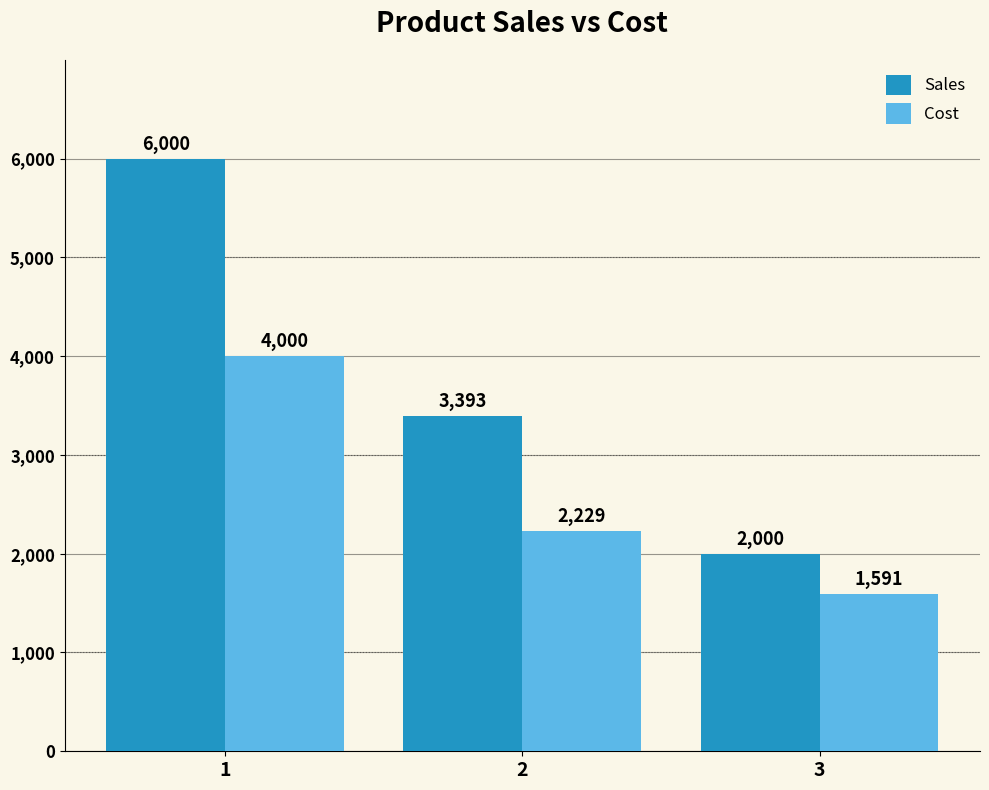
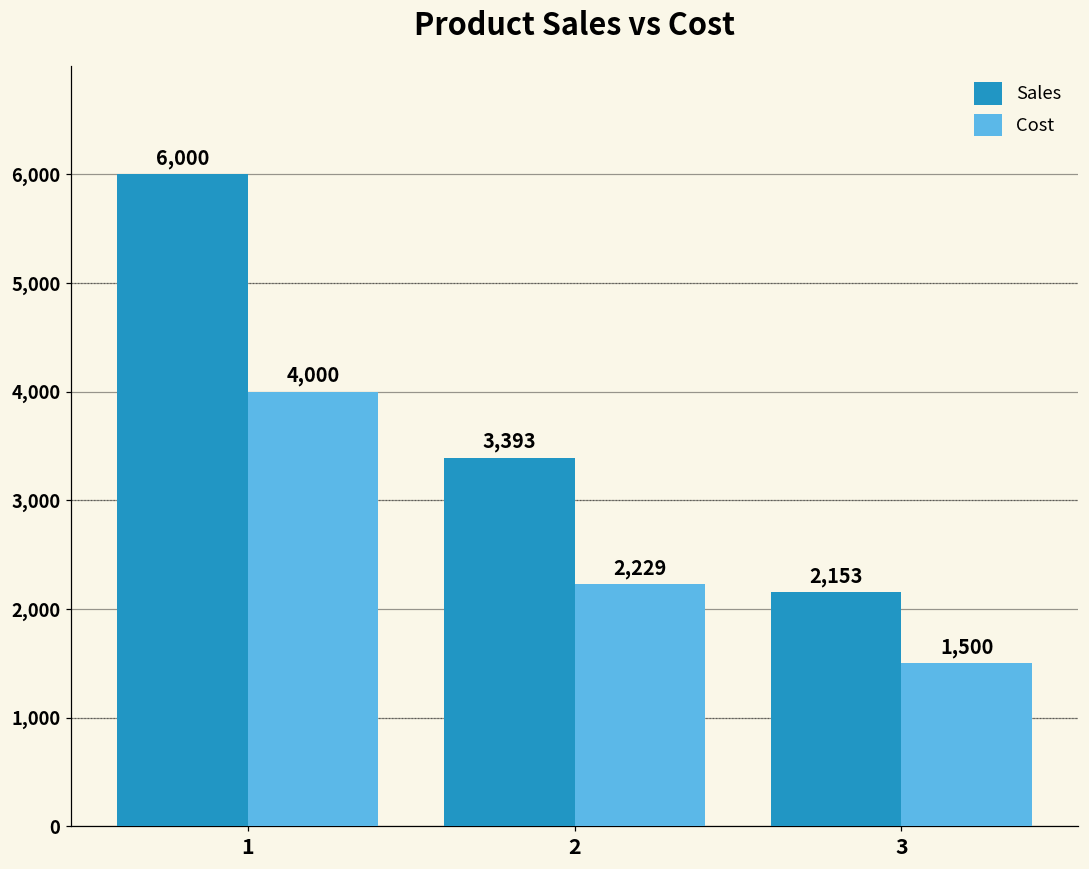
  {
    "Sales": {
      "1": "6,000",
      "2": "3,393",
-     "3": "2,000"
+     "3": "2,153"
    },
    "Cost": {
      "1": "4,000",
      "2": "2,229",
-     "3": "1,591"
+     "3": "1,500"
    }
  }
